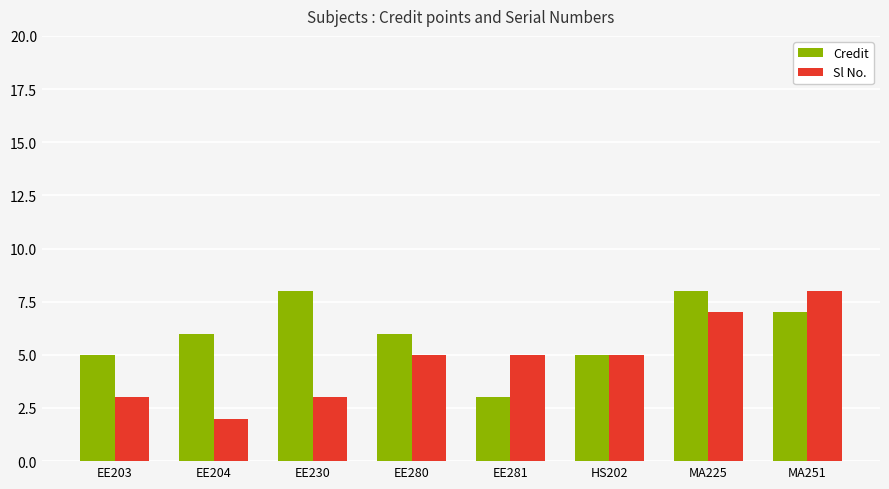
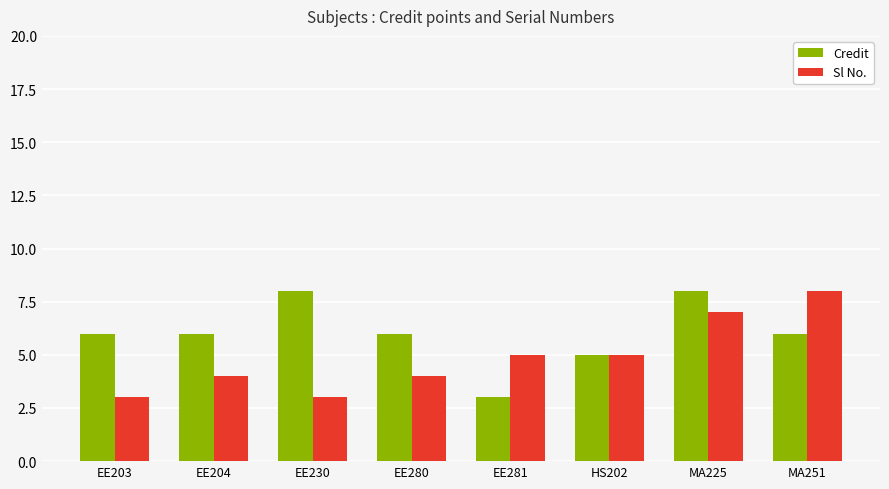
  {
    "Credit": {
-     "EE203": 5,
+     "EE203": 6,
      "EE204": 6,
      "EE230": 8,
      "EE280": 6,
      "EE281": 3,
      "HS202": 5,
      "MA225": 8,
-     "MA251": 7
+     "MA251": 6
    },
    "Sl No.": {
      "EE203": 3,
-     "EE204": 2,
+     "EE204": 4,
      "EE230": 3,
-     "EE280": 5,
+     "EE280": 4,
      "EE281": 5,
      "HS202": 5,
      "MA225": 7,
      "MA251": 8
    }
  }
